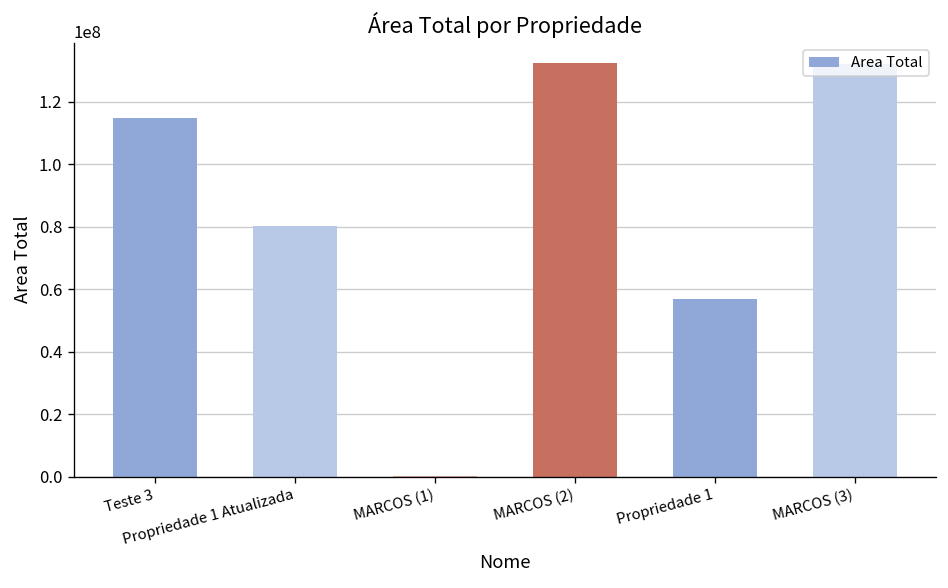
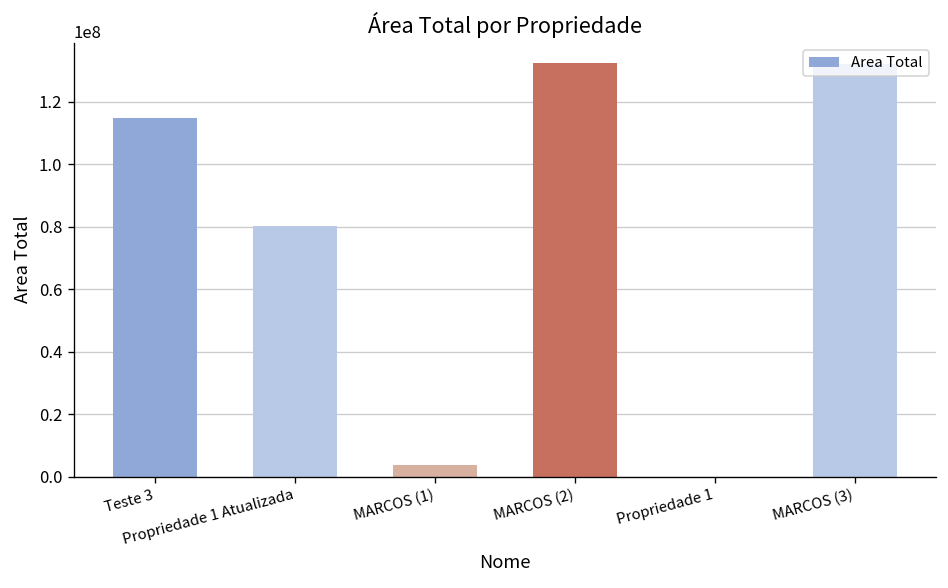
  {
    "Teste 3": 115000000,
    "Propriedade 1 Atualizada": 80000000,
-   "MARCOS (1)": 0,
+   "MARCOS (1)": 4000000,
    "MARCOS (2)": 132000000,
-   "Propriedade 1": 57000000
+   "Propriedade 1": 0
  }
